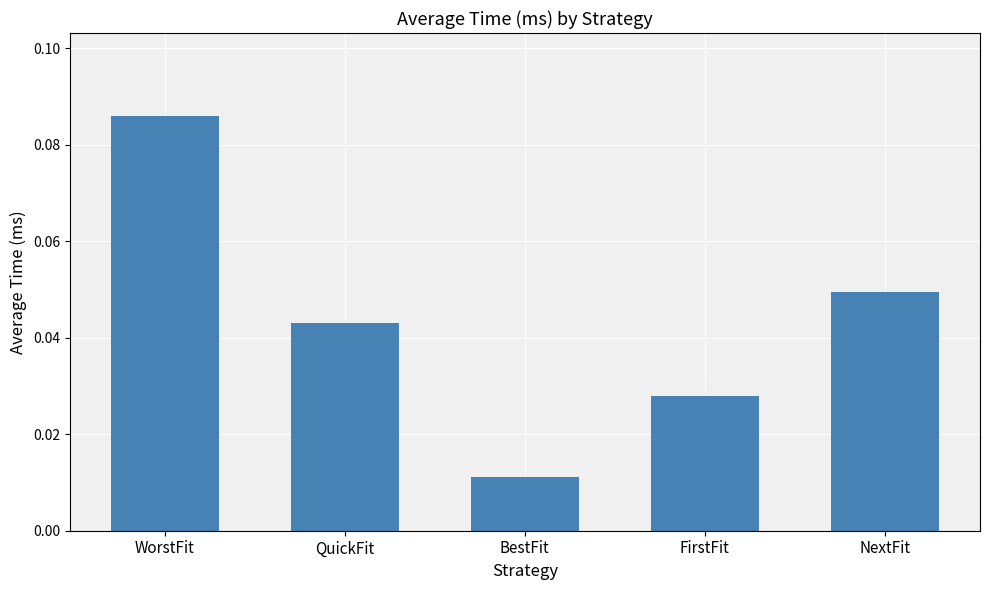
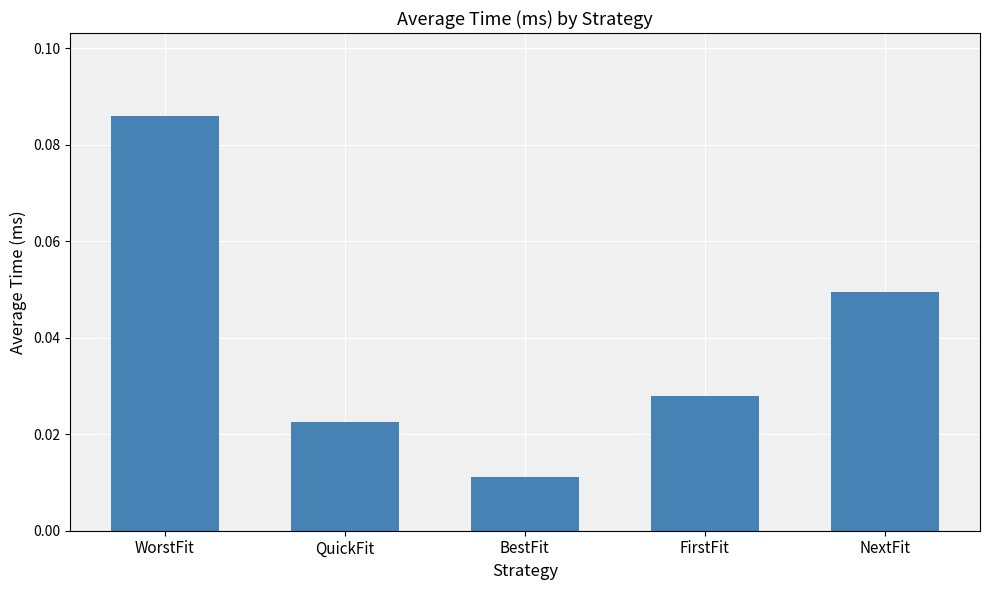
  {
    "WorstFit": 0.086,
-   "QuickFit": 0.043,
+   "QuickFit": 0.023,
    "BestFit": 0.011,
    "FirstFit": 0.028,
    "NextFit": 0.050
  }
